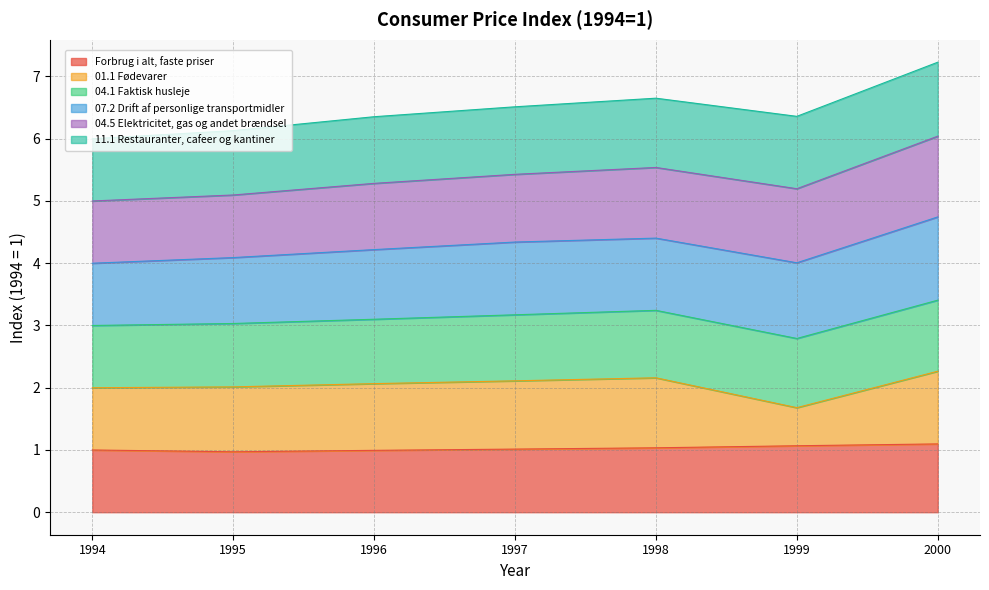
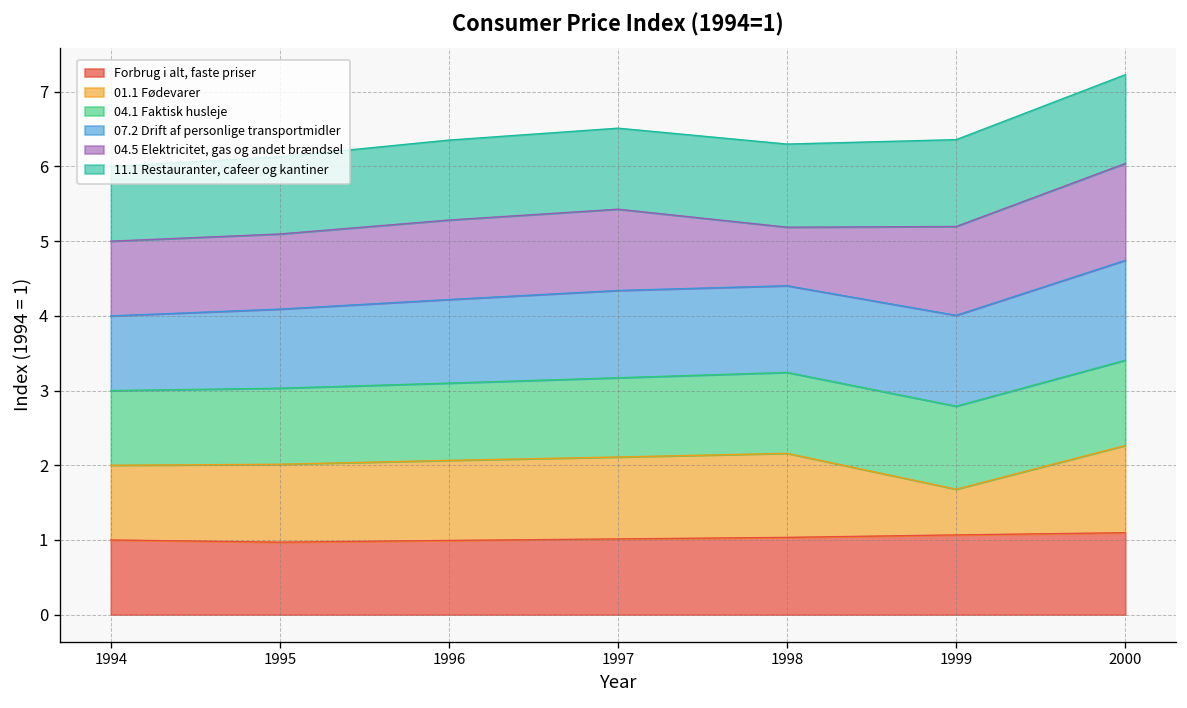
  {
    "Forbrug i alt, faste priser": {
      "1994": 1.0,
      "1995": 1.0,
      "1996": 1.0,
      "1997": 1.0,
      "1998": 1.0,
      "1999": 1.1,
      "2000": 1.1
    },
    "01.1 Fødevarer": {
      "1994": 1.0,
      "1995": 1.0,
      "1996": 1.1,
      "1997": 1.1,
      "1998": 1.1,
      "1999": 0.6,
      "2000": 1.2
    },
    "07.2 Drift af personlige transportmidler": {
      "1994": 1.0,
      "1995": 1.1,
      "1996": 1.1,
      "1997": 1.2,
      "1998": 1.2,
      "1999": 1.2,
      "2000": 1.3
    },
    "04.5 Elektricitet, gas og andet brændsel": {
      "1994": 1.0,
      "1995": 1.0,
      "1996": 1.1,
      "1997": 1.1,
-     "1998": 1.1,
+     "1998": 0.8,
      "1999": 1.2,
      "2000": 1.3
    }
  }
